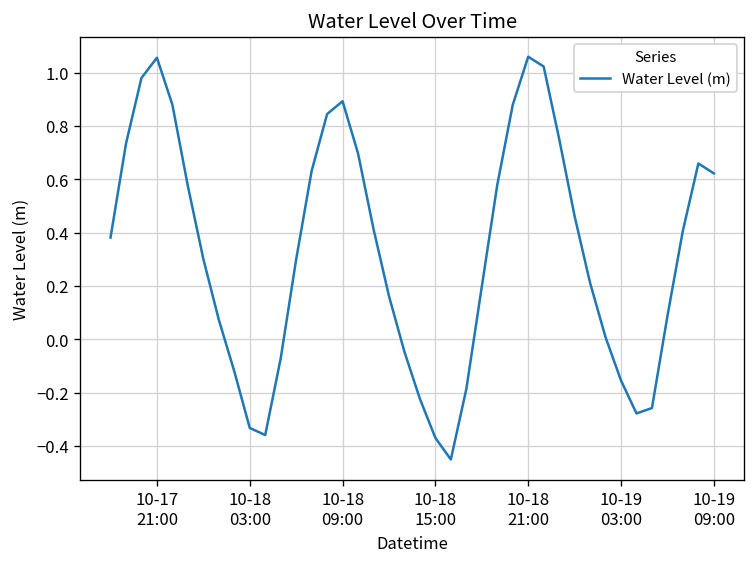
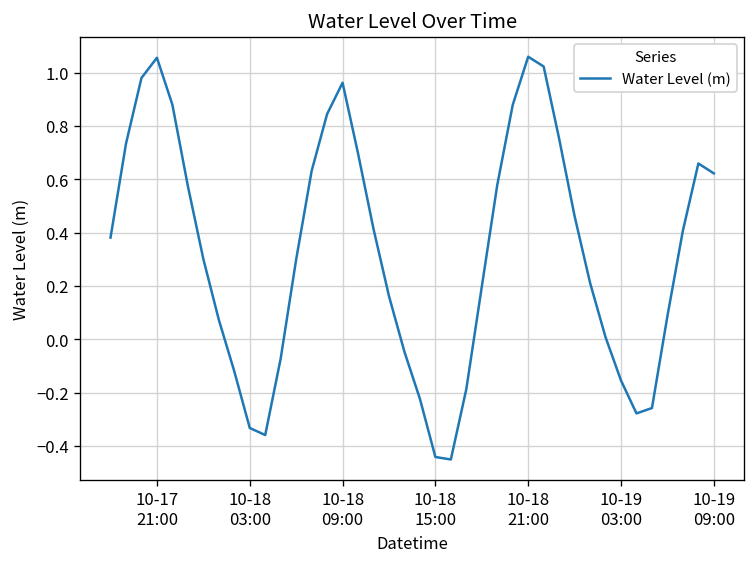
  {
    "10-17 21:00": 1.06,
    "10-18 03:00": -0.33,
-   "10-18 09:00": 0.89,
-   "10-18 15:00": -0.37,
+   "10-18 09:00": 0.96,
+   "10-18 15:00": -0.44,
    "10-18 21:00": 1.06,
    "10-19 03:00": -0.15,
    "10-19 09:00": 0.62
  }
